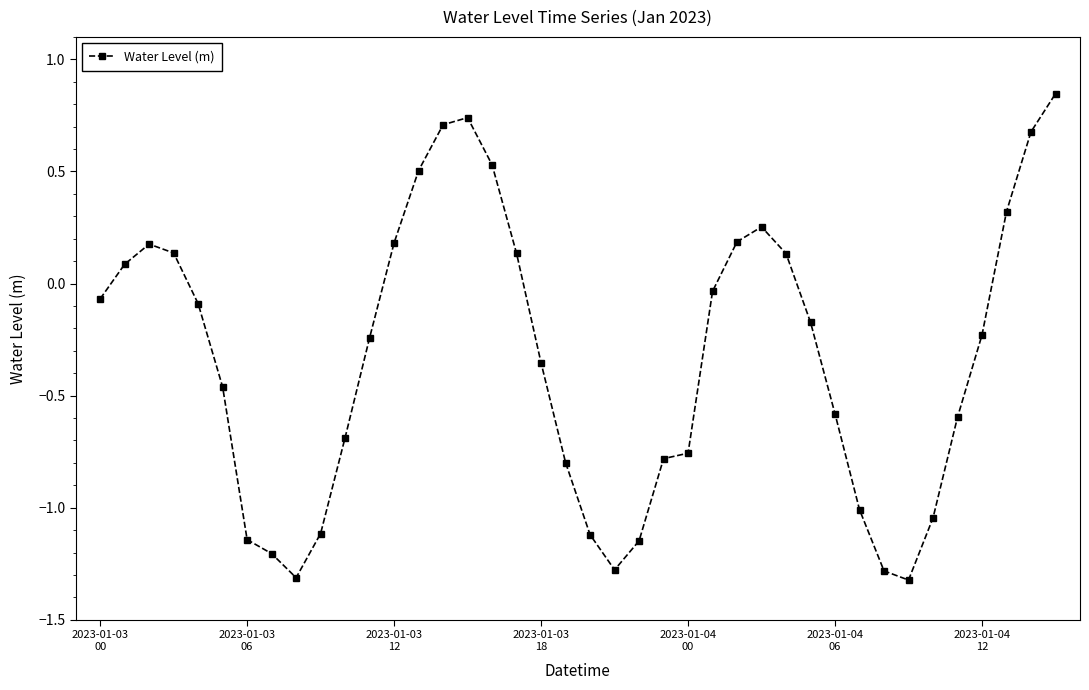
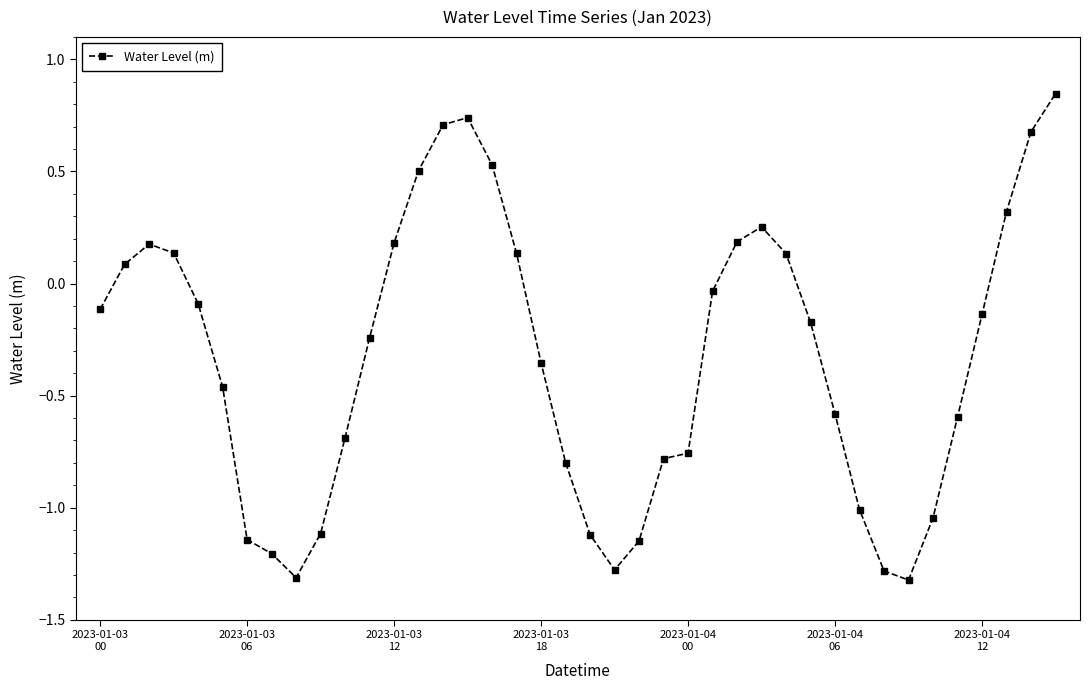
  {
-   "2023-01-03 00": -0.07,
+   "2023-01-03 00": -0.11,
    "2023-01-03 06": -1.14,
    "2023-01-03 12": 0.18,
    "2023-01-03 18": -0.35,
    "2023-01-04 00": -0.76,
    "2023-01-04 06": -0.58,
-   "2023-01-04 12": -0.23
+   "2023-01-04 12": -0.14
  }
